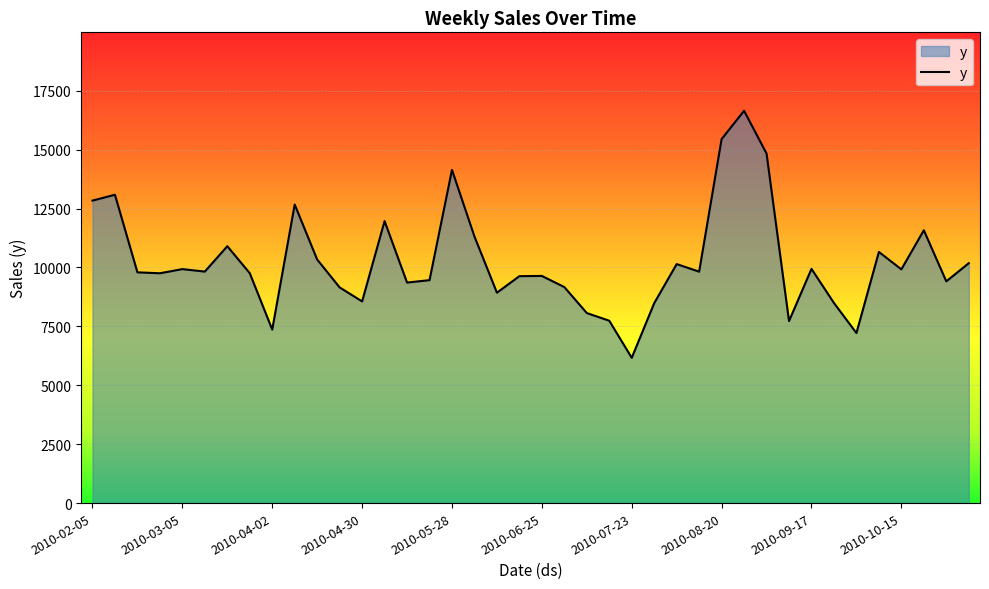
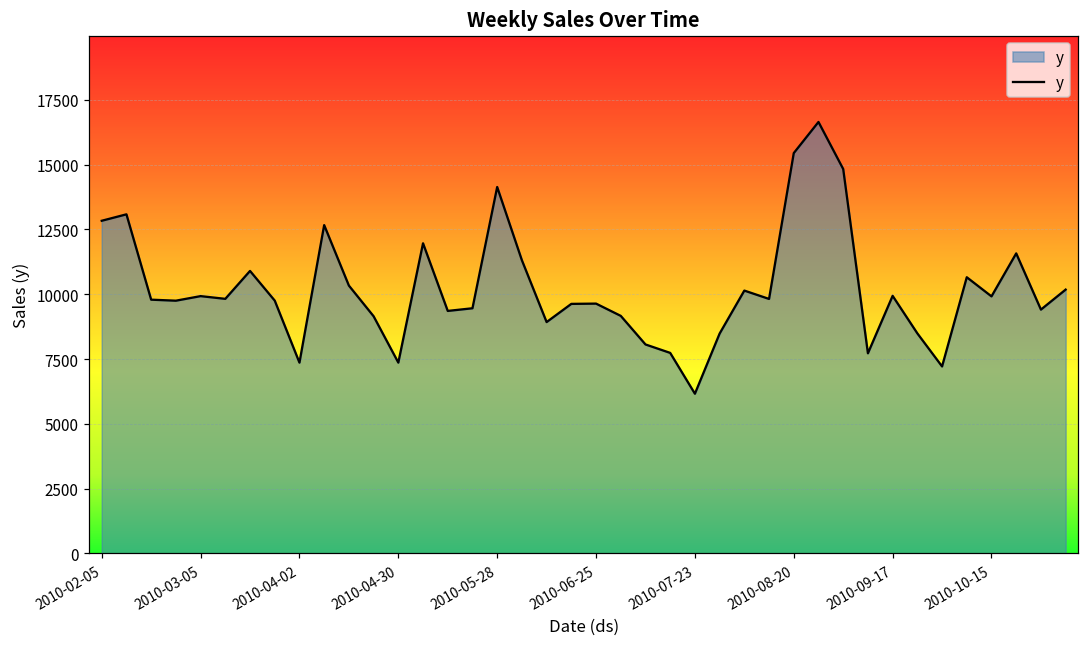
  {
    "2010-02-05": 12800,
    "2010-03-05": 9900,
    "2010-04-02": 7400,
-   "2010-04-30": 8600,
+   "2010-04-30": 7400,
    "2010-05-28": 14100,
    "2010-06-25": 9600,
    "2010-07-23": 6200,
    "2010-08-20": 15400,
    "2010-09-17": 9900,
    "2010-10-15": 9900
  }
